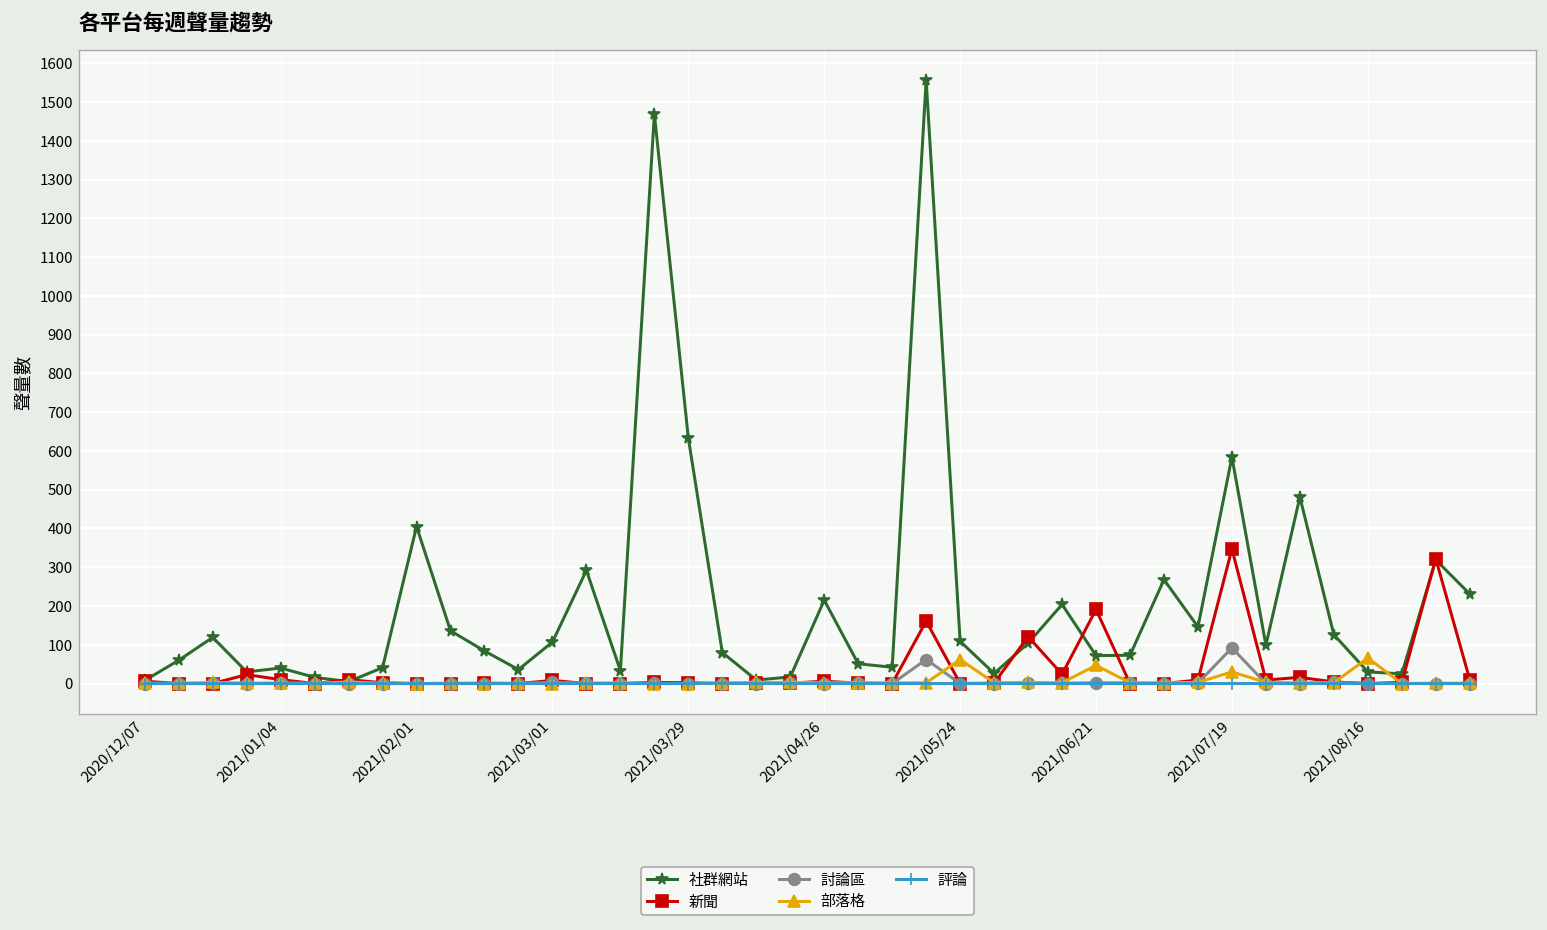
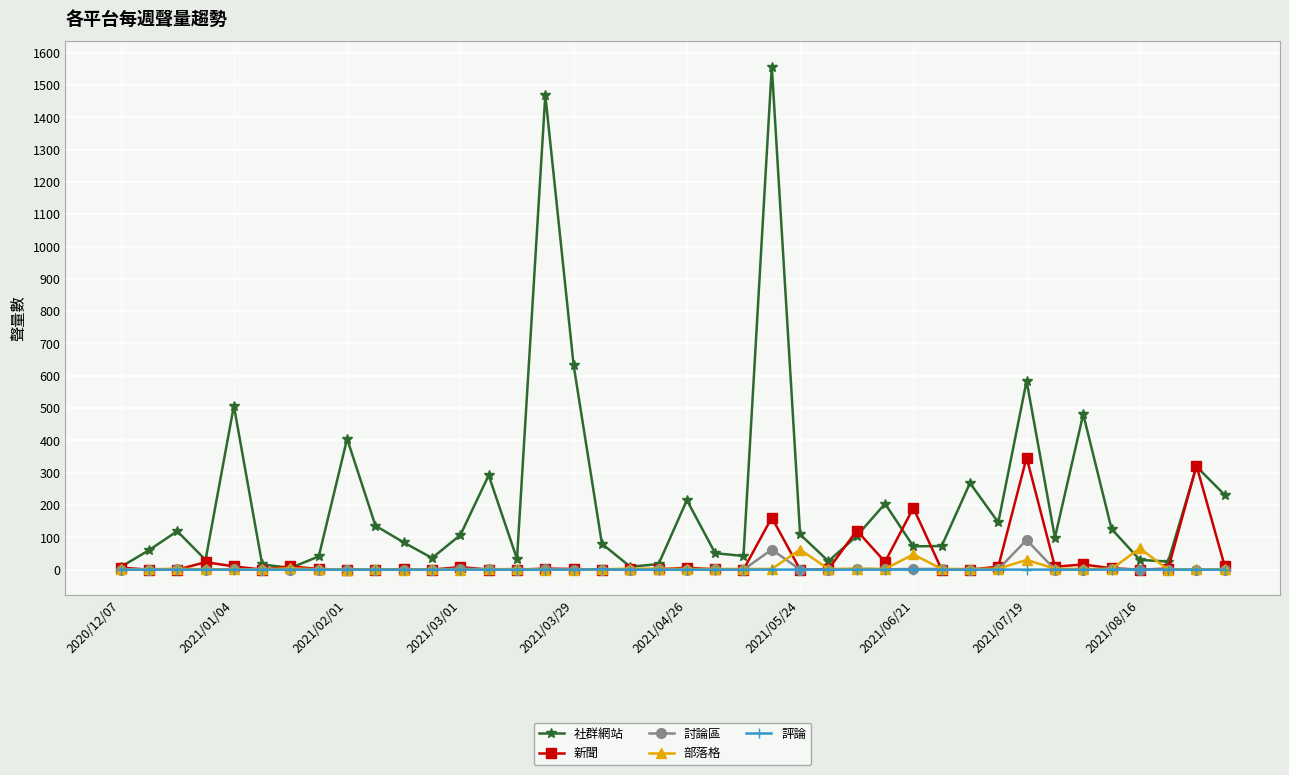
  {
    "社群網站": {
-     "2021/01/04": 40,
+     "2021/01/04": 510,
      "2021/02/01": 410,
      "2021/03/01": 110,
      "2021/03/29": 630,
      "2021/04/26": 220,
      "2021/05/24": 110,
      "2021/06/21": 70,
      "2021/07/19": 580,
      "2021/08/16": 30
    },
    "新聞": {
      "2021/01/04": 10,
      "2021/06/21": 190,
      "2021/07/19": 350
    },
    "討論區": {
      "2021/07/19": 90
    },
    "部落格": {
      "2021/05/24": 60,
      "2021/06/21": 50,
      "2021/07/19": 30,
      "2021/08/16": 70
    },
    "評論": {
      "2021/07/19": 0
    }
  }
